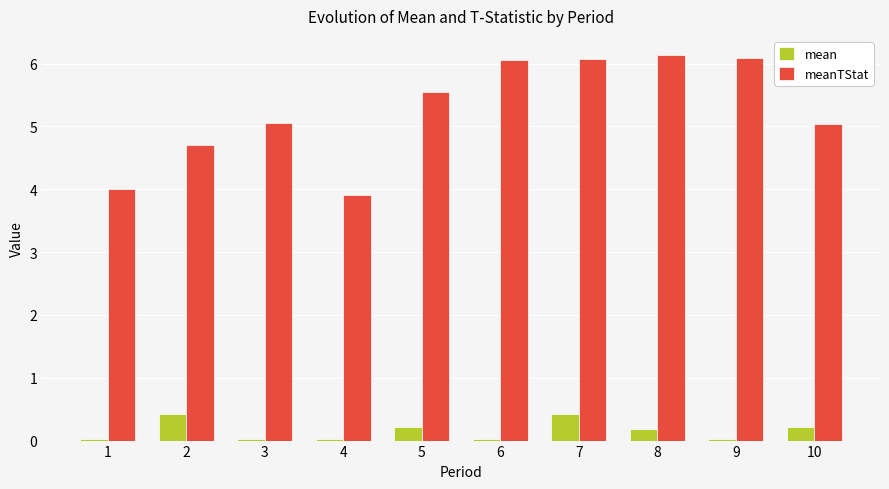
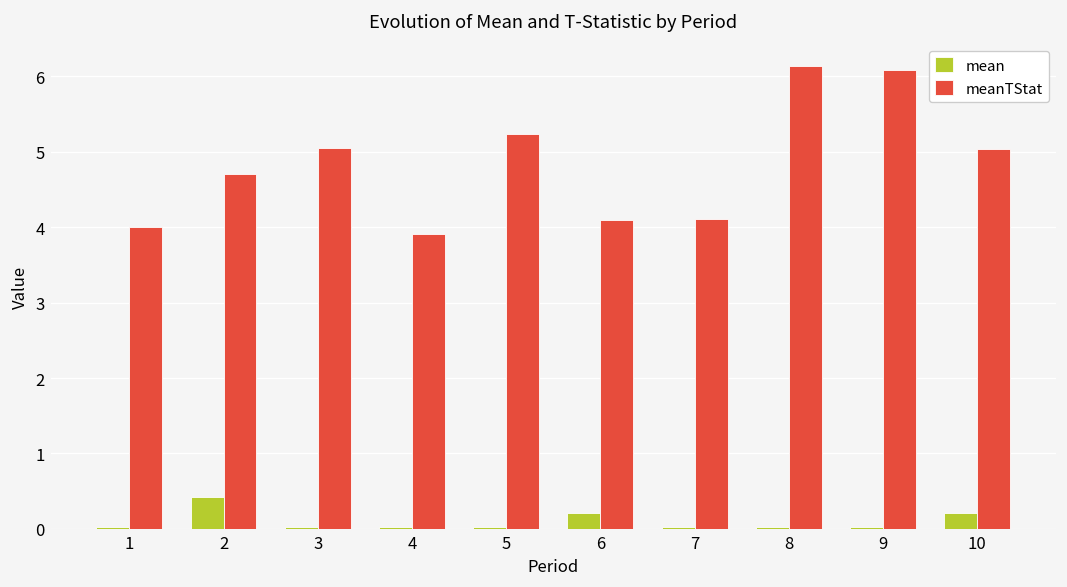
  {
    "mean": {
      "2": 0.4,
-     "5": 0.2,
-     "6": 0.0,
-     "7": 0.4,
-     "8": 0.2,
+     "5": 0.0,
+     "6": 0.2,
+     "7": 0.0,
+     "8": 0.0,
      "10": 0.2
    },
    "meanTStat": {
      "1": 4.0,
      "2": 4.7,
      "3": 5.0,
      "4": 3.9,
-     "5": 5.5,
-     "6": 6.1,
-     "7": 6.1,
+     "5": 5.2,
+     "6": 4.1,
+     "7": 4.1,
      "8": 6.1,
      "9": 6.1,
      "10": 5.0
    }
  }
